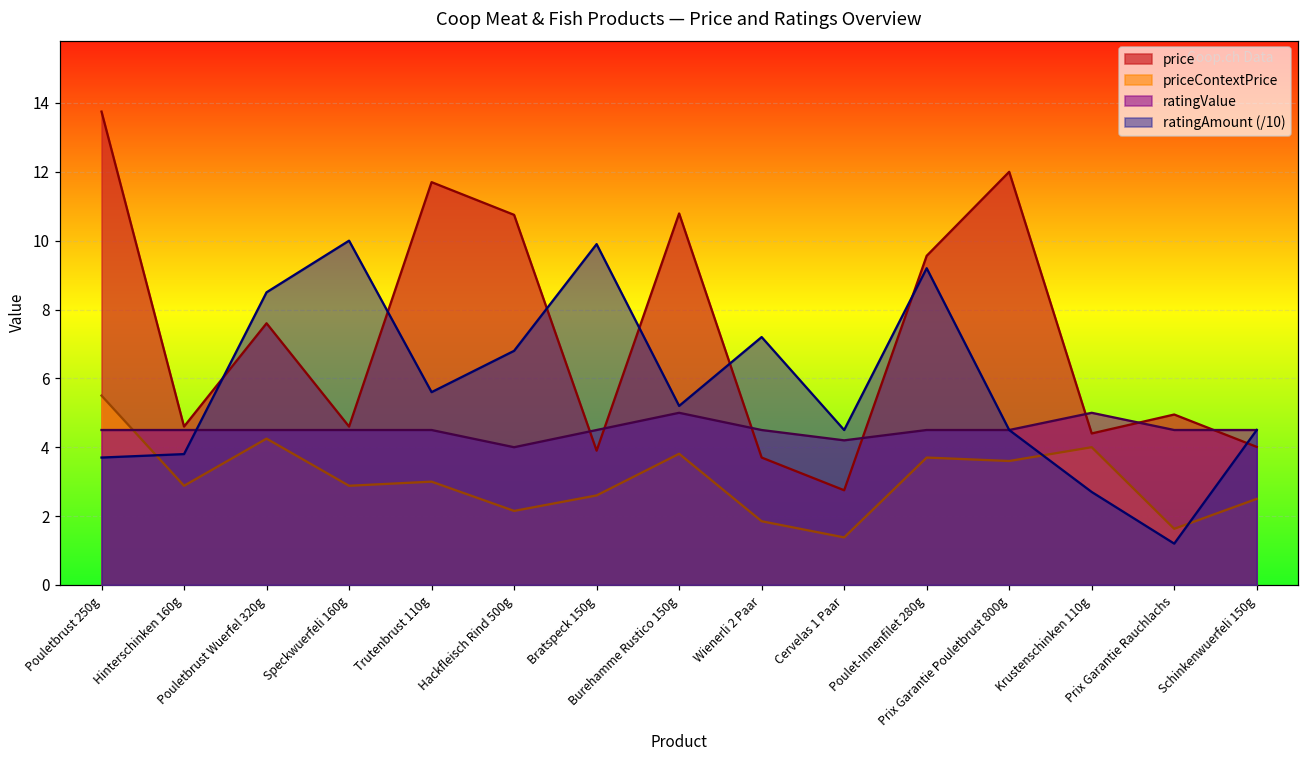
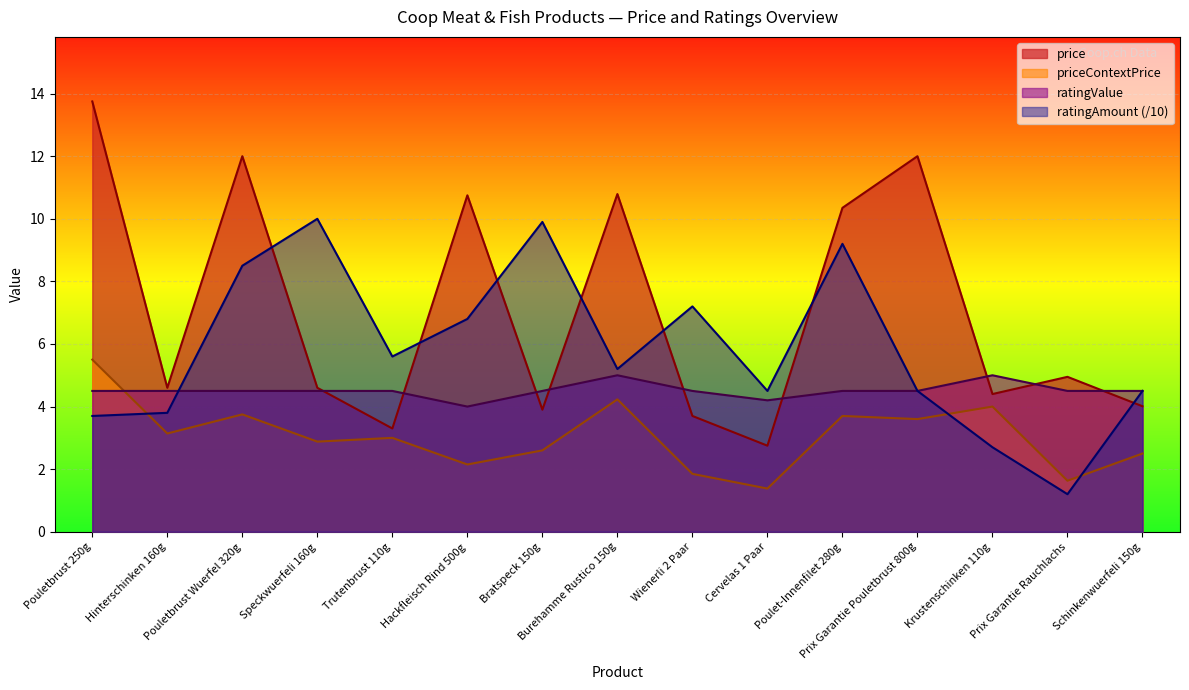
  {
    "price": {
      "Pouletbrust 250g": 13.8,
      "Hinterschinken 160g": 4.6,
-     "Pouletbrust Wuerfel 320g": 7.6,
+     "Pouletbrust Wuerfel 320g": 12.0,
      "Speckwuerfeli 160g": 4.6,
-     "Trutenbrust 110g": 11.7,
+     "Trutenbrust 110g": 3.3,
      "Hackfleisch Rind 500g": 10.8,
      "Bratspeck 150g": 3.9,
      "Burehamme Rustico 150g": 10.8,
      "Wienerli 2 Paar": 3.7,
      "Cervelas 1 Paar": 2.8,
-     "Poulet-Innenfilet 280g": 9.6,
+     "Poulet-Innenfilet 280g": 10.4,
      "Prix Garantie Pouletbrust 800g": 12.0,
      "Krustenschinken 110g": 4.4,
      "Prix Garantie Rauchlachs": 5.0,
      "Schinkenwuerfeli 150g": 4.0
    },
    "priceContextPrice": {
      "Pouletbrust 250g": 5.5,
-     "Hinterschinken 160g": 2.9,
-     "Pouletbrust Wuerfel 320g": 4.3,
+     "Hinterschinken 160g": 3.1,
+     "Pouletbrust Wuerfel 320g": 3.8,
      "Speckwuerfeli 160g": 2.9,
      "Trutenbrust 110g": 3.0,
      "Hackfleisch Rind 500g": 2.2,
      "Bratspeck 150g": 2.6,
-     "Burehamme Rustico 150g": 3.8,
+     "Burehamme Rustico 150g": 4.2,
      "Wienerli 2 Paar": 1.9,
      "Cervelas 1 Paar": 1.4,
      "Poulet-Innenfilet 280g": 3.7,
      "Prix Garantie Pouletbrust 800g": 3.6,
      "Krustenschinken 110g": 4.0,
      "Prix Garantie Rauchlachs": 1.6,
      "Schinkenwuerfeli 150g": 2.5
    },
    "ratingValue": {
      "Pouletbrust 250g": 4.5,
      "Hinterschinken 160g": 4.5,
      "Pouletbrust Wuerfel 320g": 4.5,
      "Speckwuerfeli 160g": 4.5,
      "Trutenbrust 110g": 4.5,
      "Hackfleisch Rind 500g": 4.0,
      "Bratspeck 150g": 4.5,
      "Burehamme Rustico 150g": 5.0,
      "Wienerli 2 Paar": 4.5,
      "Cervelas 1 Paar": 4.2,
      "Poulet-Innenfilet 280g": 4.5,
      "Krustenschinken 110g": 5.0,
      "Prix Garantie Rauchlachs": 4.5
    },
    "ratingAmount (/10)": {
      "Pouletbrust 250g": 3.7,
      "Hinterschinken 160g": 3.8,
      "Pouletbrust Wuerfel 320g": 8.5,
      "Speckwuerfeli 160g": 10.0,
      "Trutenbrust 110g": 5.6,
      "Hackfleisch Rind 500g": 6.8,
      "Bratspeck 150g": 9.9,
      "Burehamme Rustico 150g": 5.2,
      "Wienerli 2 Paar": 7.2,
      "Cervelas 1 Paar": 4.5,
      "Poulet-Innenfilet 280g": 9.2,
      "Krustenschinken 110g": 2.7,
      "Prix Garantie Rauchlachs": 1.2
    }
  }
